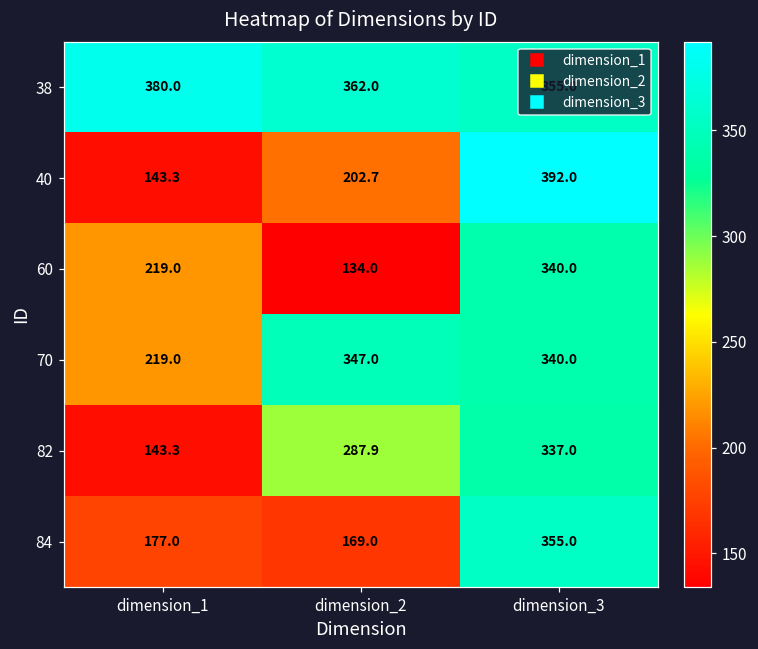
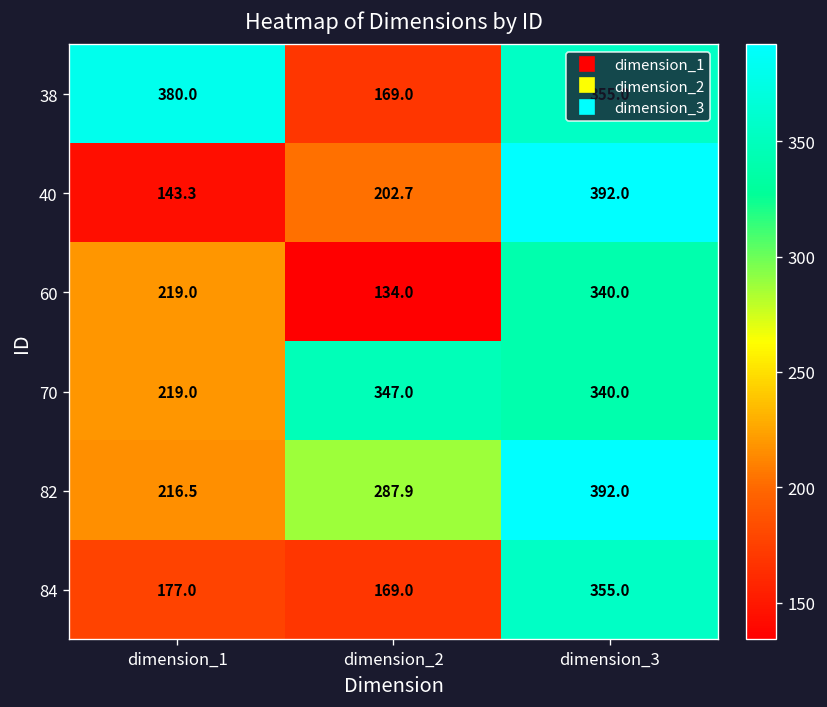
  {
    "38": {
      "dimension_1": 380.0,
-     "dimension_2": 362.0
+     "dimension_2": 169.0
    },
    "40": {
      "dimension_1": 143.3,
      "dimension_2": 202.7,
      "dimension_3": 392.0
    },
    "60": {
      "dimension_1": 219.0,
      "dimension_2": 134.0,
      "dimension_3": 340.0
    },
    "70": {
      "dimension_1": 219.0,
      "dimension_2": 347.0,
      "dimension_3": 340.0
    },
    "82": {
-     "dimension_1": 143.3,
+     "dimension_1": 216.5,
      "dimension_2": 287.9,
-     "dimension_3": 337.0
+     "dimension_3": 392.0
    },
    "84": {
      "dimension_1": 177.0,
      "dimension_2": 169.0,
      "dimension_3": 355.0
    }
  }
